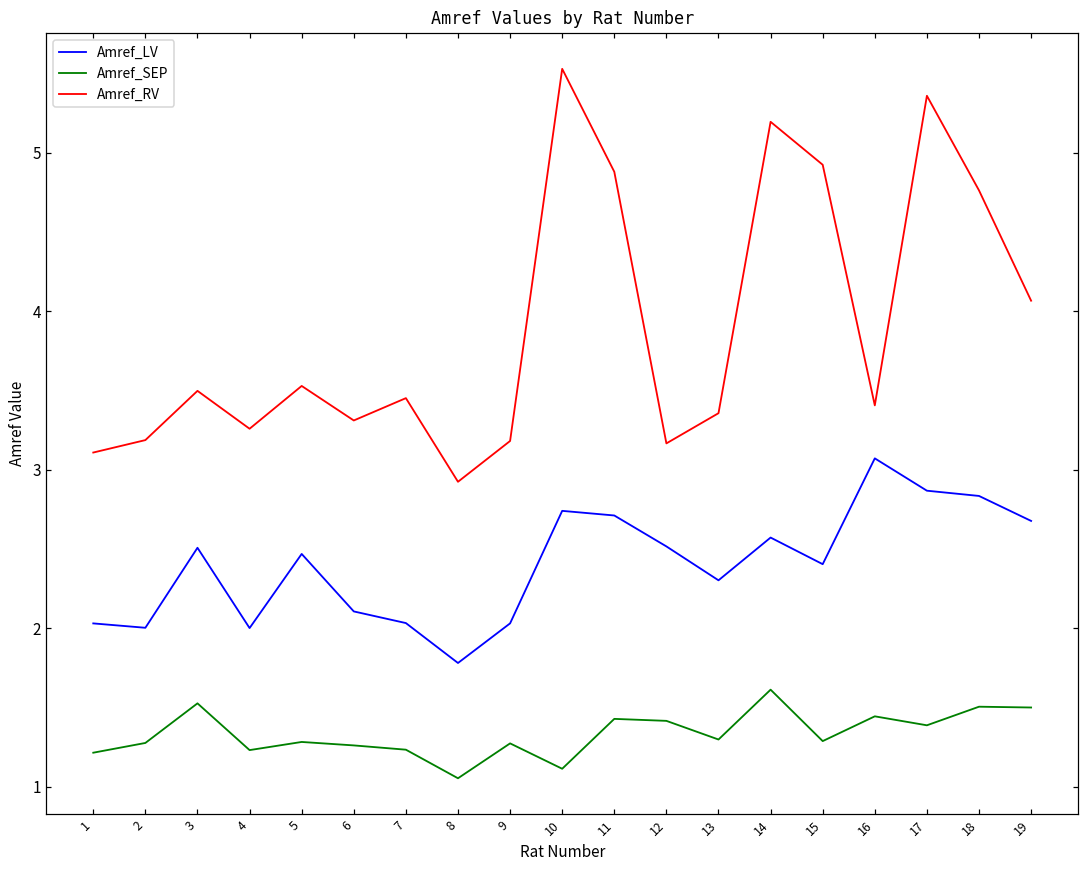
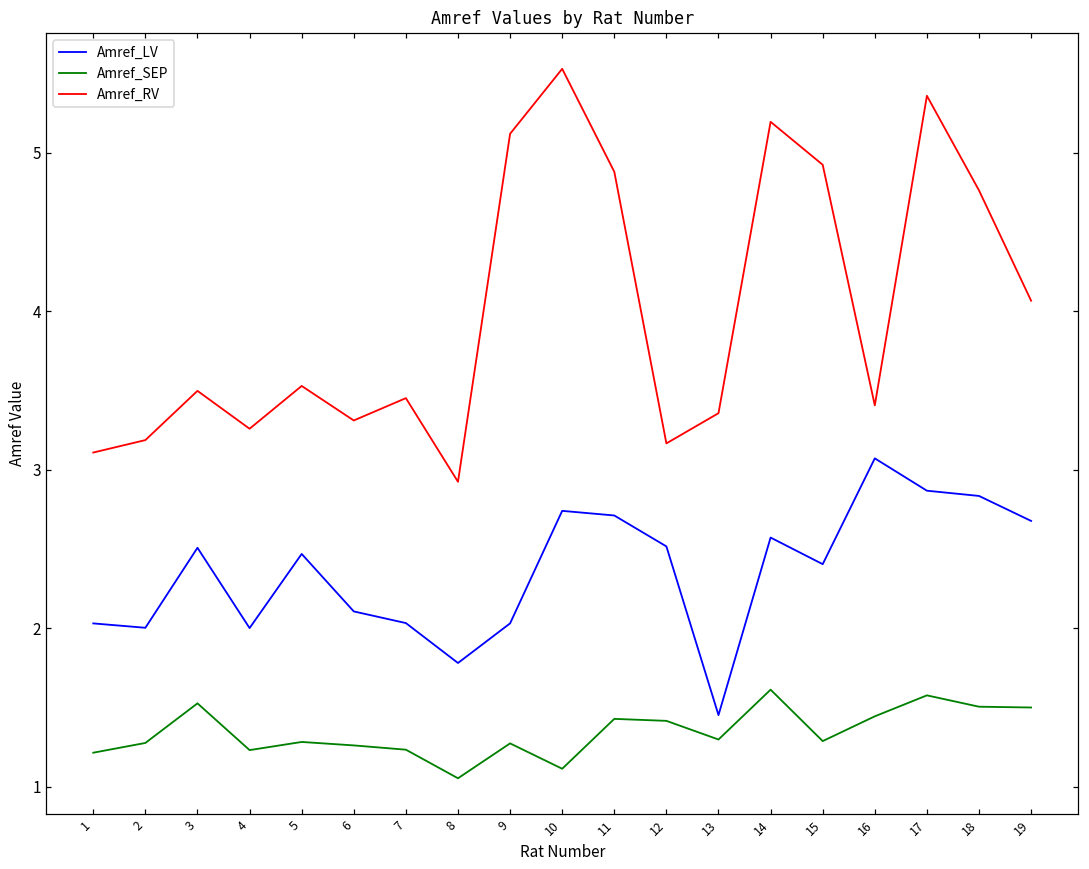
  {
    "Amref_LV": {
      "1": 2.03,
      "2": 2.00,
      "3": 2.51,
      "4": 2.00,
      "5": 2.47,
      "6": 2.11,
      "7": 2.03,
      "8": 1.78,
      "9": 2.03,
      "10": 2.74,
      "11": 2.71,
      "12": 2.52,
-     "13": 2.30,
+     "13": 1.45,
      "14": 2.57,
      "15": 2.41,
      "16": 3.07,
      "17": 2.87,
      "18": 2.84,
      "19": 2.68
    },
    "Amref_SEP": {
      "1": 1.22,
      "2": 1.28,
      "3": 1.53,
      "4": 1.23,
      "5": 1.28,
      "6": 1.26,
      "7": 1.23,
      "8": 1.05,
      "9": 1.27,
      "10": 1.11,
      "11": 1.43,
      "12": 1.42,
      "13": 1.30,
      "14": 1.61,
      "15": 1.29,
      "16": 1.45,
-     "17": 1.39,
+     "17": 1.58,
      "18": 1.51,
      "19": 1.50
    },
    "Amref_RV": {
      "1": 3.11,
      "2": 3.19,
      "3": 3.50,
      "4": 3.26,
      "5": 3.53,
      "6": 3.31,
      "7": 3.45,
      "8": 2.93,
-     "9": 3.18,
+     "9": 5.12,
      "10": 5.53,
      "11": 4.88,
      "12": 3.17,
      "13": 3.36,
      "14": 5.20,
      "15": 4.93,
      "16": 3.41,
      "17": 5.36,
      "18": 4.76,
      "19": 4.07
    }
  }
